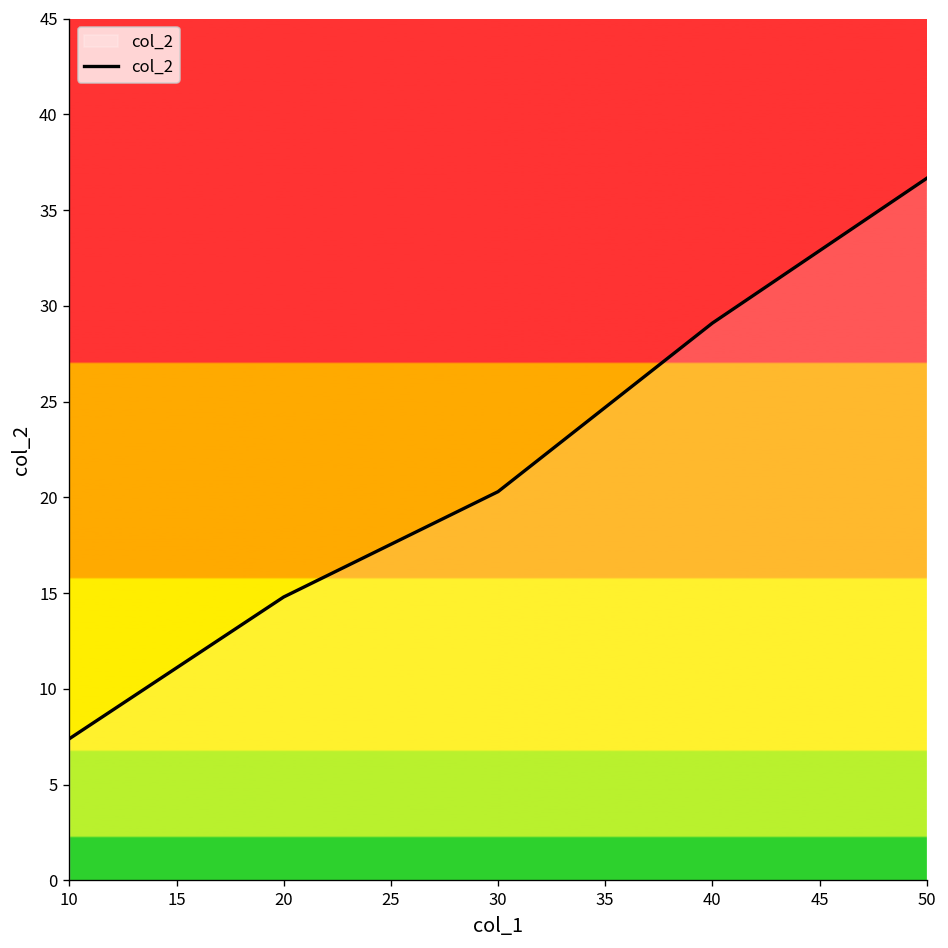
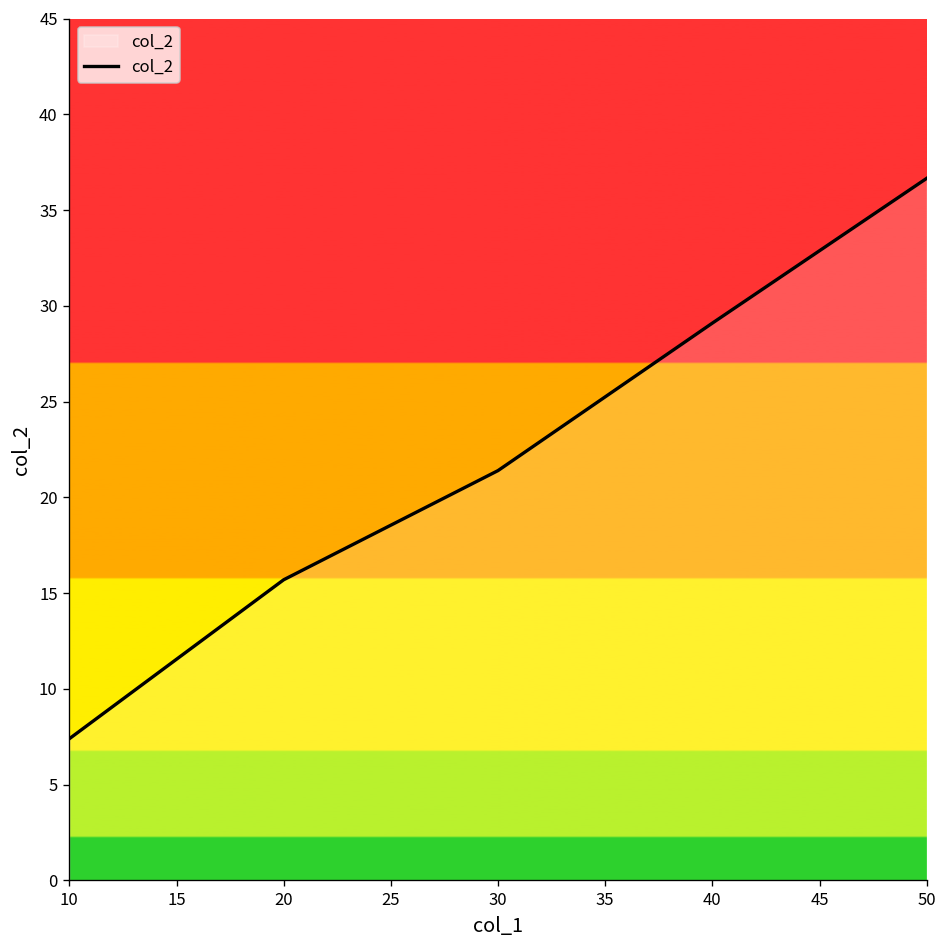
  {
    "10": 7.4,
-   "20": 14.8,
-   "30": 20.3,
+   "20": 15.7,
+   "30": 21.4,
    "40": 29.1,
    "50": 36.7
  }
